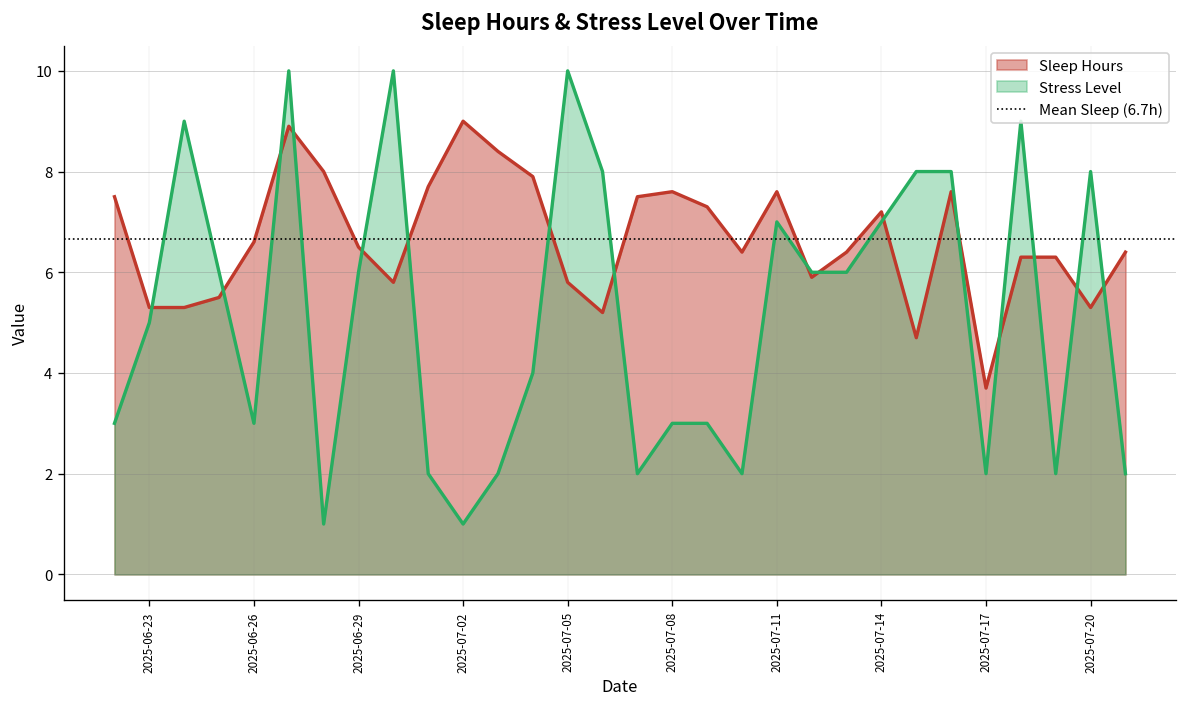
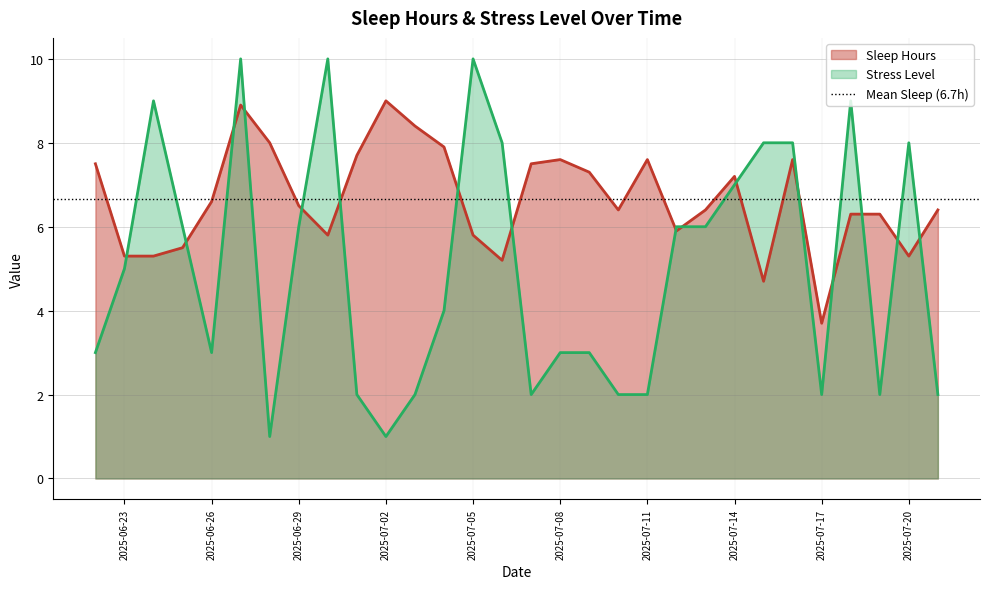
  {
    "Sleep Hours": {
      "2025-06-23": 5.3,
      "2025-06-26": 6.6,
      "2025-06-29": 6.5,
      "2025-07-02": 9,
      "2025-07-05": 5.8,
      "2025-07-08": 7.6,
      "2025-07-11": 7.6,
      "2025-07-14": 7.2,
      "2025-07-17": 3.7,
      "2025-07-20": 5.3
    },
    "Stress Level": {
      "2025-06-23": 5,
      "2025-06-26": 3,
      "2025-06-29": 6,
      "2025-07-02": 1,
      "2025-07-05": 10,
      "2025-07-08": 3,
-     "2025-07-11": 7,
+     "2025-07-11": 2,
      "2025-07-14": 7,
      "2025-07-17": 2,
      "2025-07-20": 8
    }
  }
